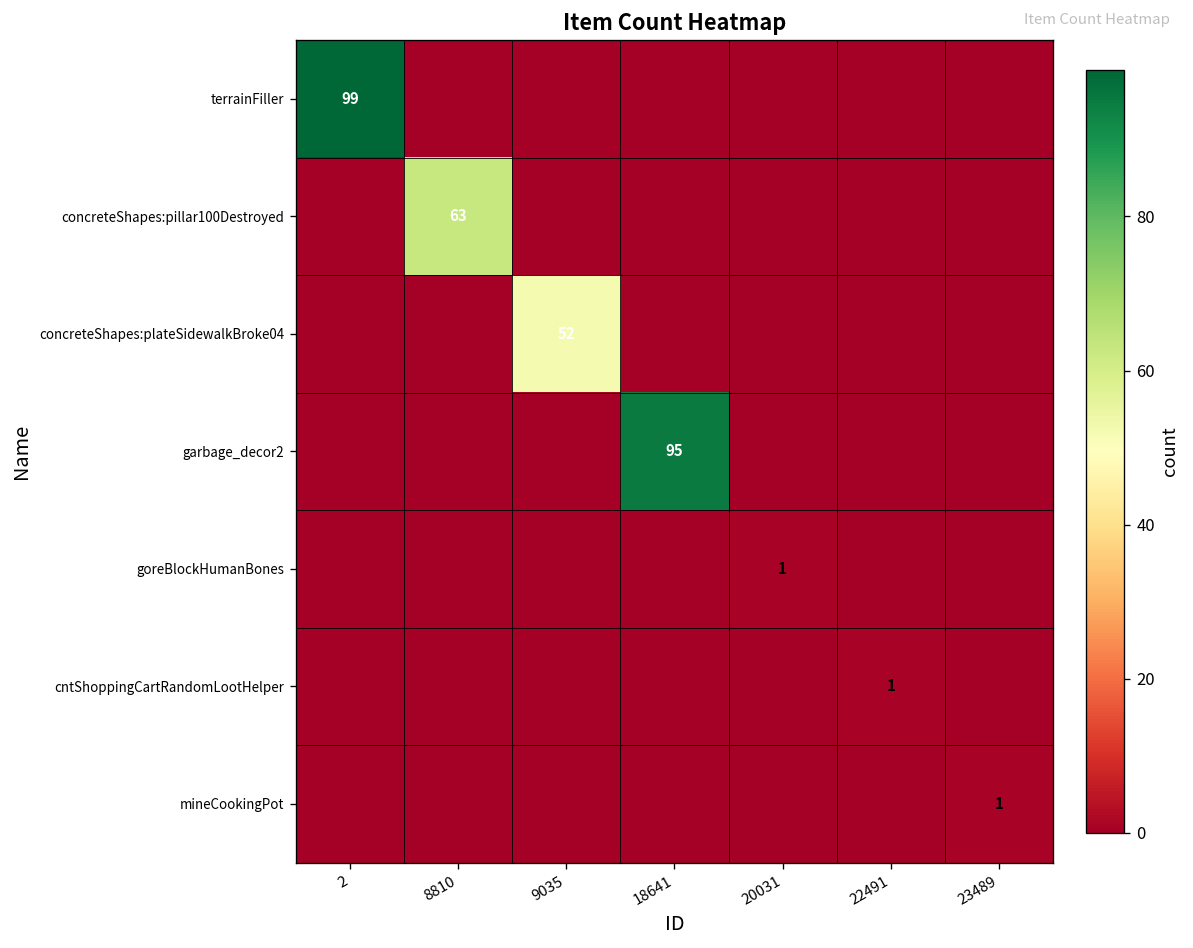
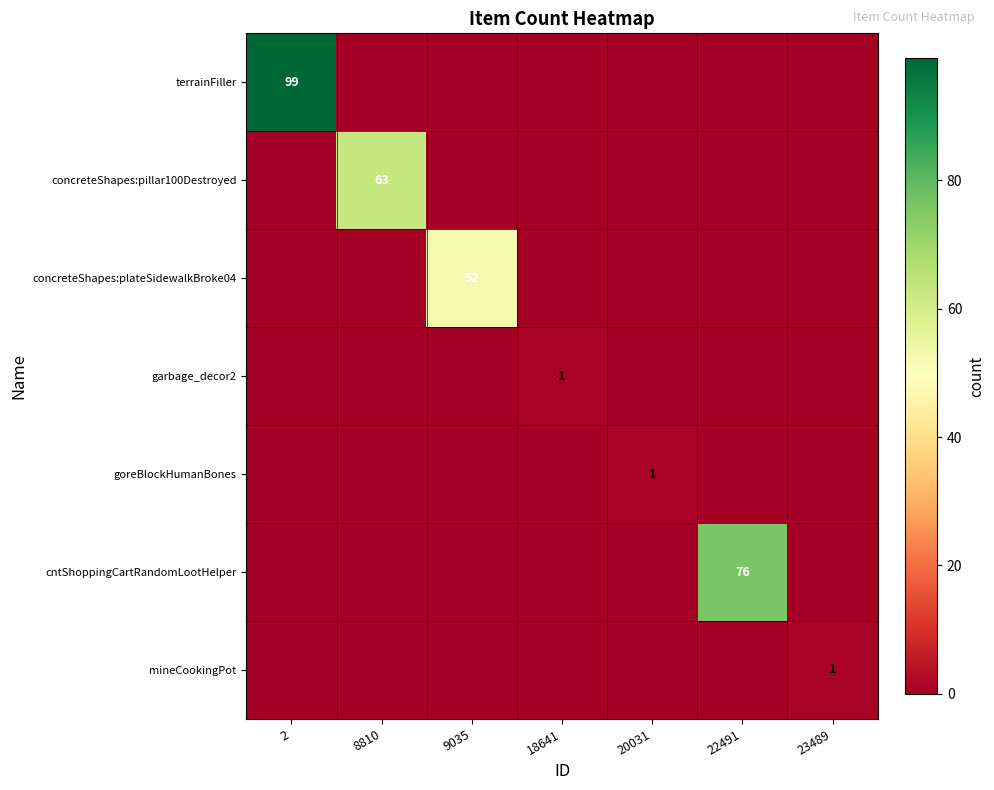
  {
    "terrainFiller": {
      "2": 99
    },
    "concreteShapes:pillar100Destroyed": {
      "8810": 63
    },
    "concreteShapes:plateSidewalkBroke04": {
      "9035": 52
    },
    "garbage_decor2": {
-     "18641": 95
+     "18641": 1
    },
    "goreBlockHumanBones": {
      "20031": 1
    },
    "cntShoppingCartRandomLootHelper": {
-     "22491": 1
+     "22491": 76
    },
    "mineCookingPot": {
      "23489": 1
    }
  }
